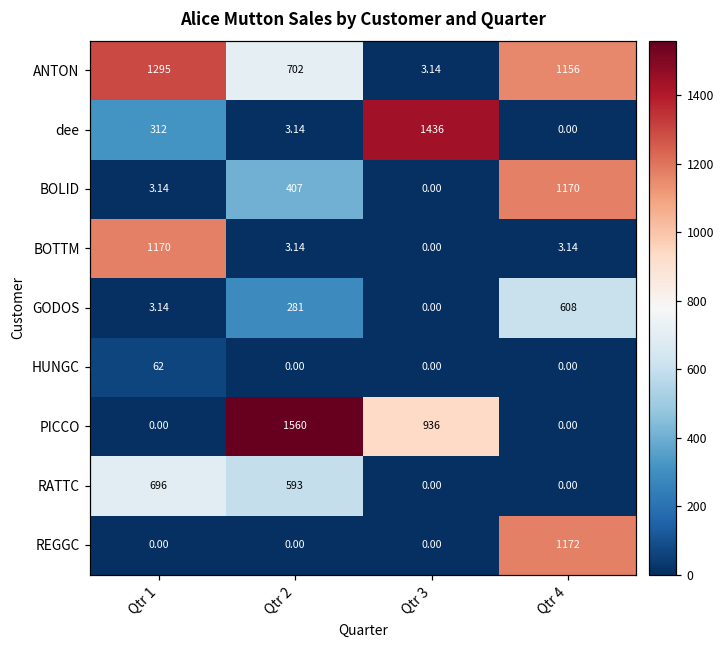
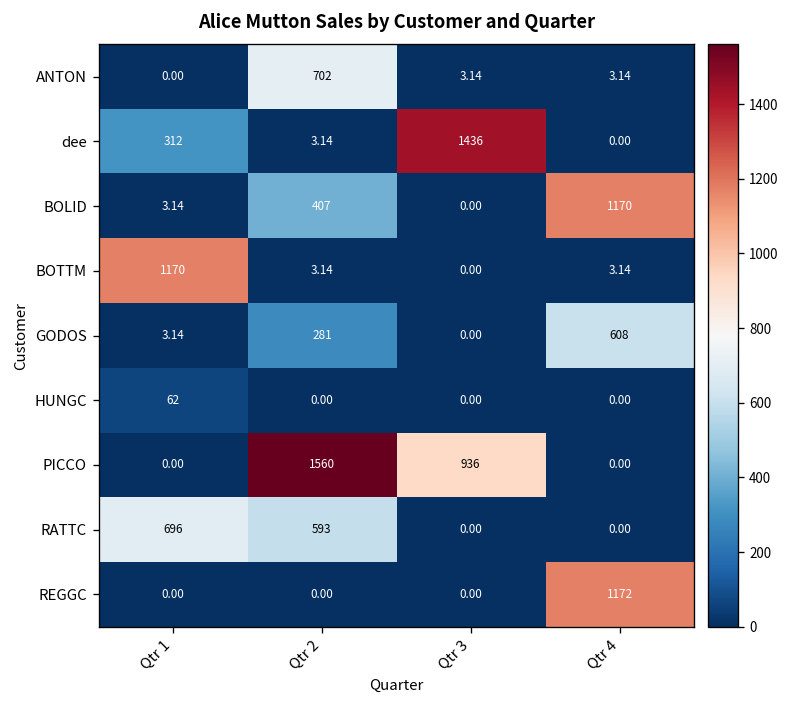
  {
    "ANTON": {
-     "Qtr 1": 1295,
+     "Qtr 1": 0.00,
      "Qtr 2": 702,
      "Qtr 3": 3.14,
-     "Qtr 4": 1156
+     "Qtr 4": 3.14
    },
    "dee": {
      "Qtr 1": 312,
      "Qtr 2": 3.14,
      "Qtr 3": 1436,
      "Qtr 4": 0.00
    },
    "BOLID": {
      "Qtr 1": 3.14,
      "Qtr 2": 407,
      "Qtr 3": 0.00,
      "Qtr 4": 1170
    },
    "BOTTM": {
      "Qtr 1": 1170,
      "Qtr 2": 3.14,
      "Qtr 3": 0.00,
      "Qtr 4": 3.14
    },
    "GODOS": {
      "Qtr 1": 3.14,
      "Qtr 2": 281,
      "Qtr 3": 0.00,
      "Qtr 4": 608
    },
    "HUNGC": {
      "Qtr 1": 62,
      "Qtr 2": 0.00,
      "Qtr 3": 0.00,
      "Qtr 4": 0.00
    },
    "PICCO": {
      "Qtr 1": 0.00,
      "Qtr 2": 1560,
      "Qtr 3": 936,
      "Qtr 4": 0.00
    },
    "RATTC": {
      "Qtr 1": 696,
      "Qtr 2": 593,
      "Qtr 3": 0.00,
      "Qtr 4": 0.00
    },
    "REGGC": {
      "Qtr 1": 0.00,
      "Qtr 2": 0.00,
      "Qtr 3": 0.00,
      "Qtr 4": 1172
    }
  }
